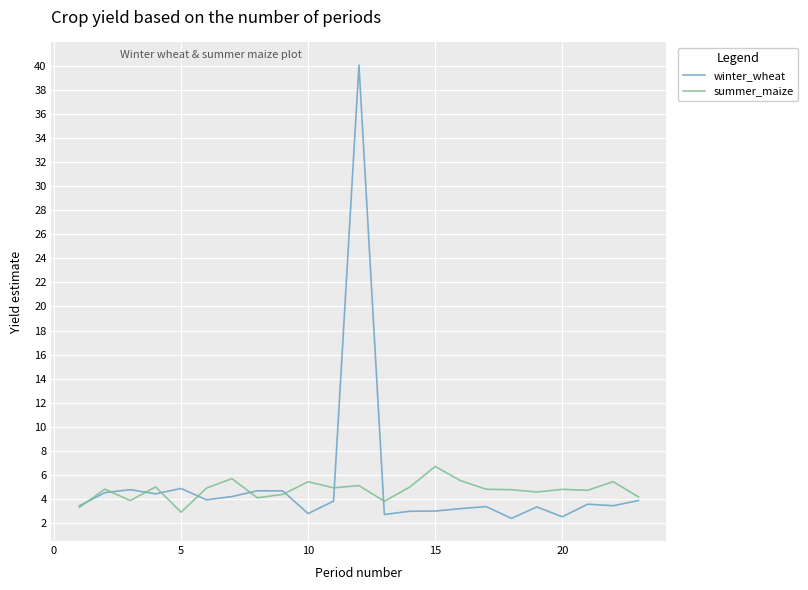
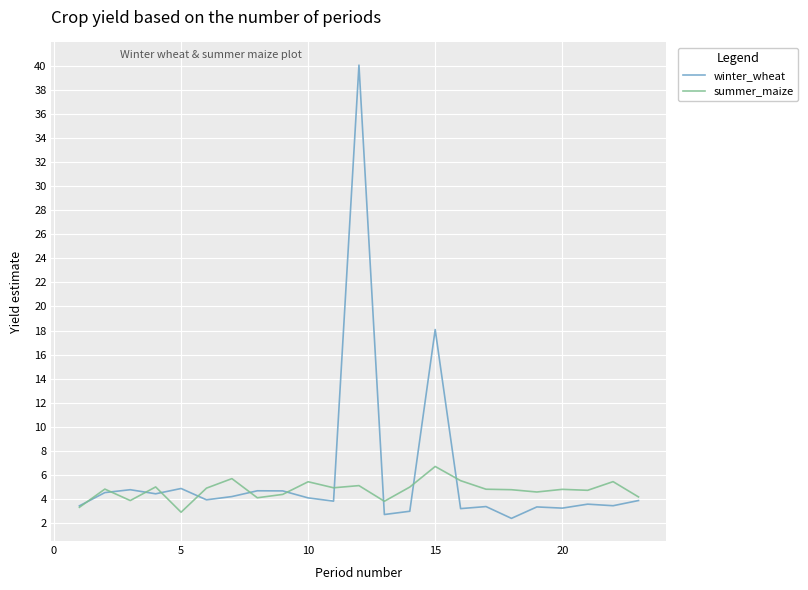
  {
    "winter_wheat": {
      "5": 4.9,
-     "10": 2.8,
-     "15": 3.0,
-     "20": 2.5
+     "10": 4.1,
+     "15": 18.1,
+     "20": 3.3
    },
    "summer_maize": {
      "5": 2.9,
      "10": 5.4,
      "15": 6.7,
      "20": 4.8
    }
  }
